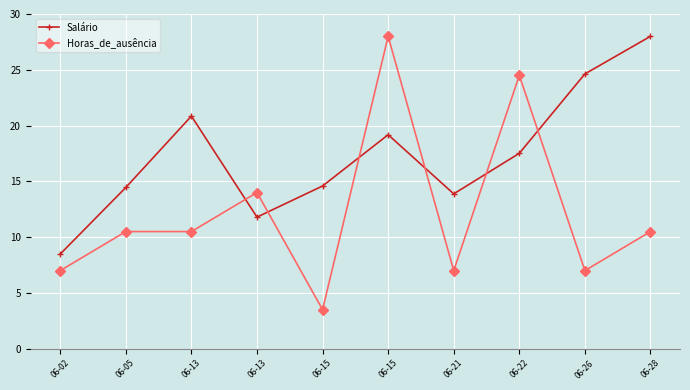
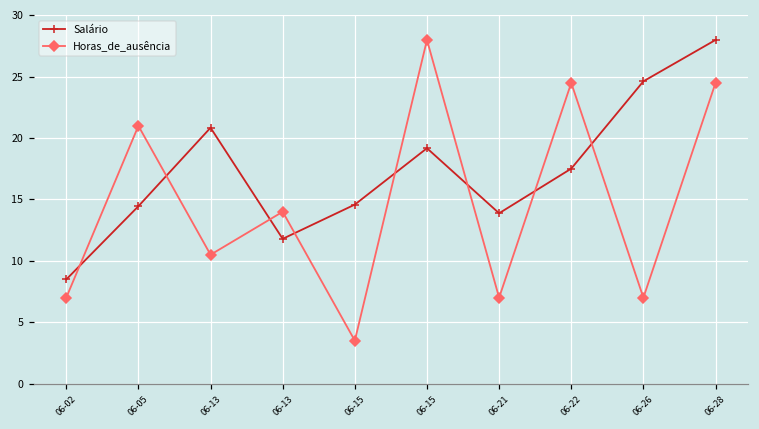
  {
    "Salário": {
      "06-02": 8.5,
      "06-05": 14.5,
      "06-21": 13.9,
      "06-22": 17.5,
      "06-26": 24.6,
      "06-28": 28.0
    },
    "Horas_de_ausência": {
      "06-02": 7.0,
-     "06-05": 10.5,
+     "06-05": 21.0,
      "06-21": 7.0,
      "06-22": 24.5,
      "06-26": 7.0,
-     "06-28": 10.5
+     "06-28": 24.5
    }
  }
